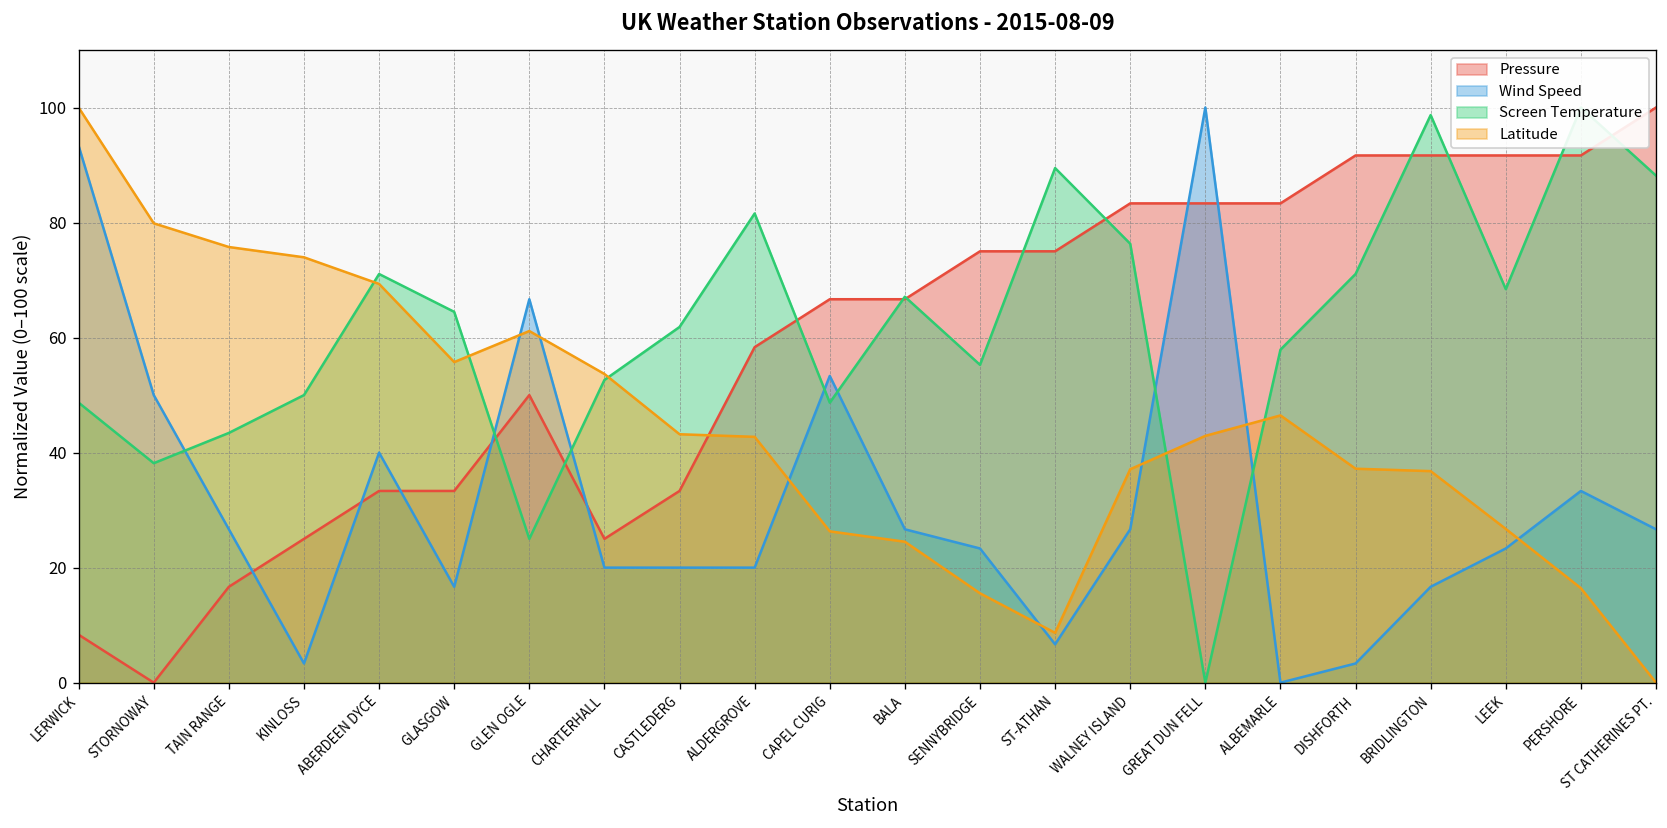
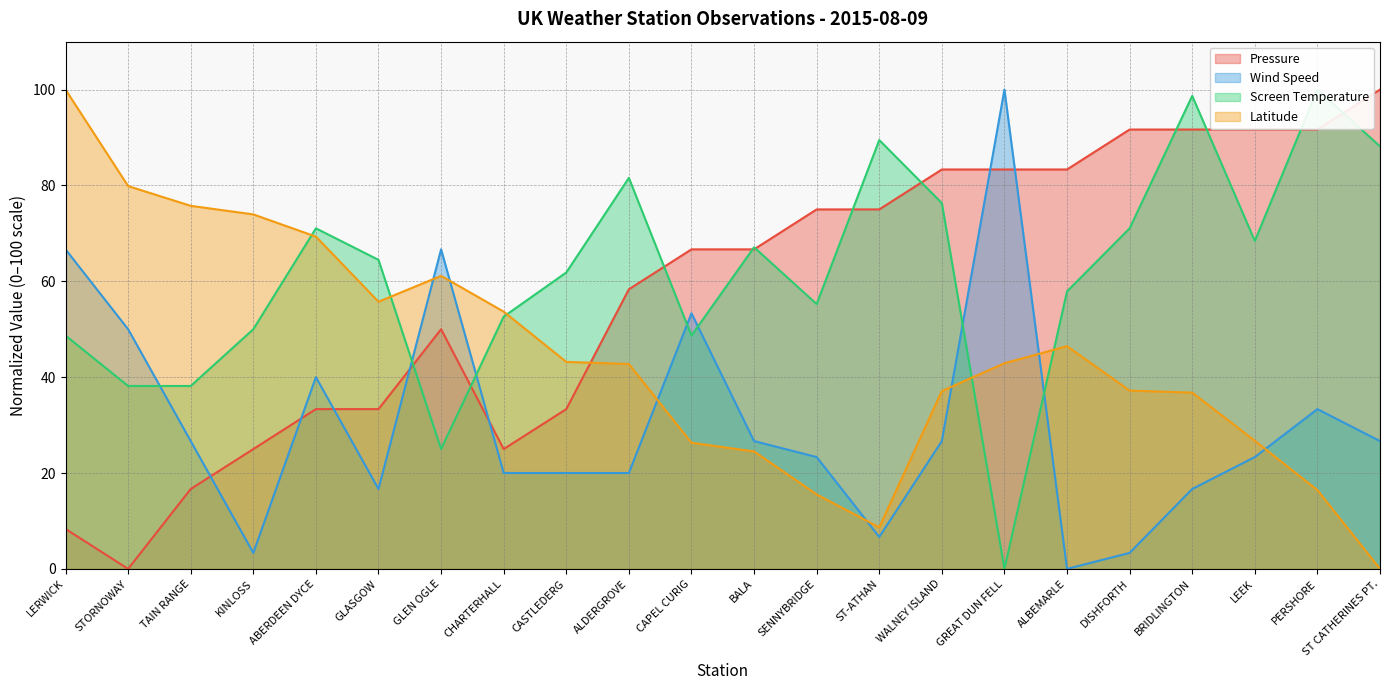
  {
    "Wind Speed": {
-     "LERWICK": 93,
+     "LERWICK": 67,
      "STORNOWAY": 50,
      "TAIN RANGE": 27,
      "KINLOSS": 3,
      "ABERDEEN DYCE": 40,
      "GLASGOW": 17,
      "GLEN OGLE": 67,
      "CHARTERHALL": 20,
      "CASTLEDERG": 20,
      "ALDERGROVE": 20,
      "CAPEL CURIG": 53,
      "BALA": 27,
      "SENNYBRIDGE": 23,
      "ST-ATHAN": 7,
      "WALNEY ISLAND": 27,
      "GREAT DUN FELL": 100,
      "ALBEMARLE": 0,
      "DISHFORTH": 3,
      "BRIDLINGTON": 17,
      "LEEK": 23,
      "PERSHORE": 33,
      "ST CATHERINES PT.": 27
    },
    "Screen Temperature": {
      "LERWICK": 49,
      "STORNOWAY": 38,
-     "TAIN RANGE": 43,
+     "TAIN RANGE": 38,
      "KINLOSS": 50,
      "ABERDEEN DYCE": 71,
      "GLASGOW": 64,
      "GLEN OGLE": 25,
      "CHARTERHALL": 53,
      "CASTLEDERG": 62,
      "ALDERGROVE": 82,
      "CAPEL CURIG": 49,
      "SENNYBRIDGE": 55,
      "ST-ATHAN": 89,
      "WALNEY ISLAND": 76,
      "GREAT DUN FELL": 0,
      "ALBEMARLE": 58,
      "DISHFORTH": 71,
      "BRIDLINGTON": 99,
      "LEEK": 68,
      "ST CATHERINES PT.": 88
    }
  }
